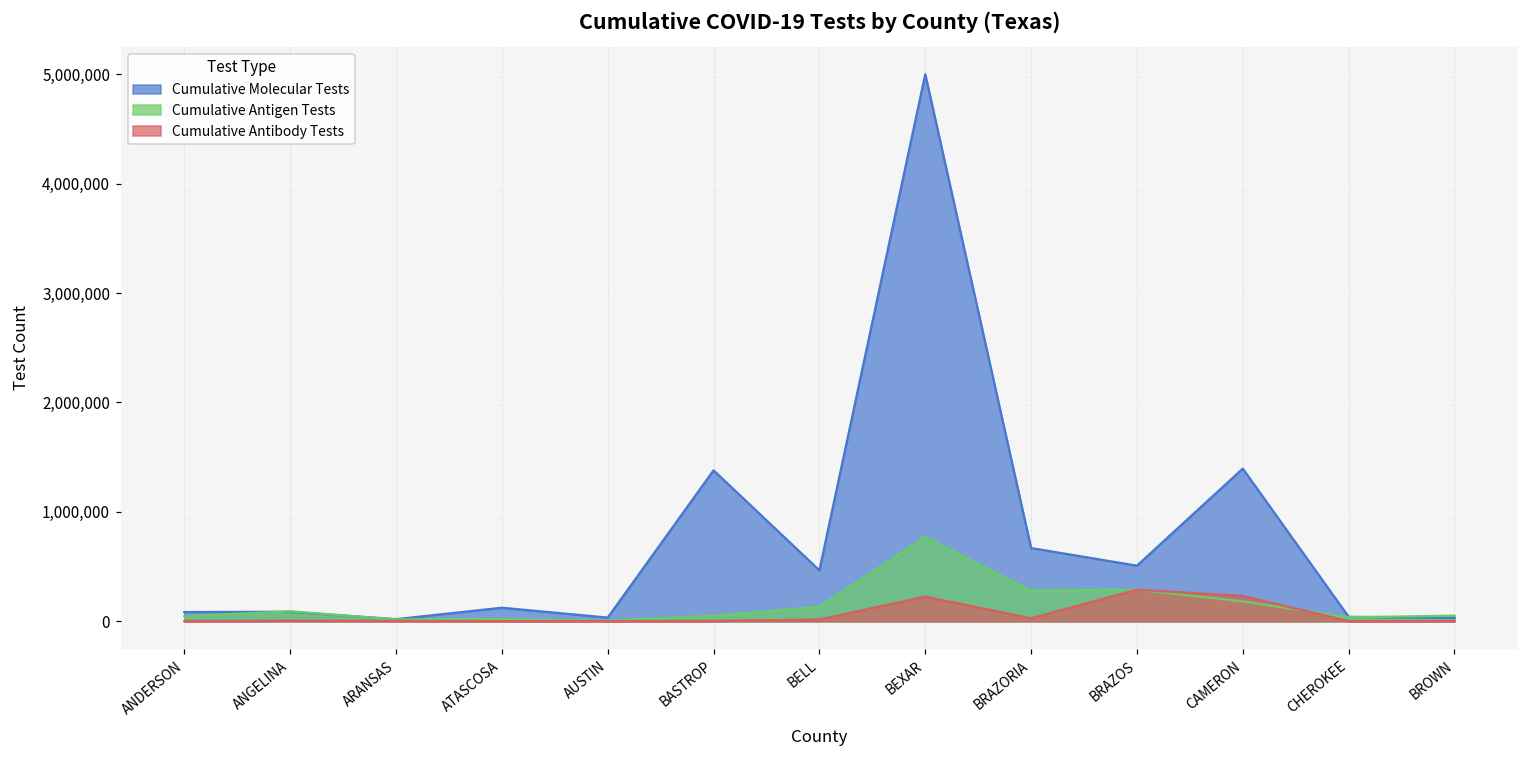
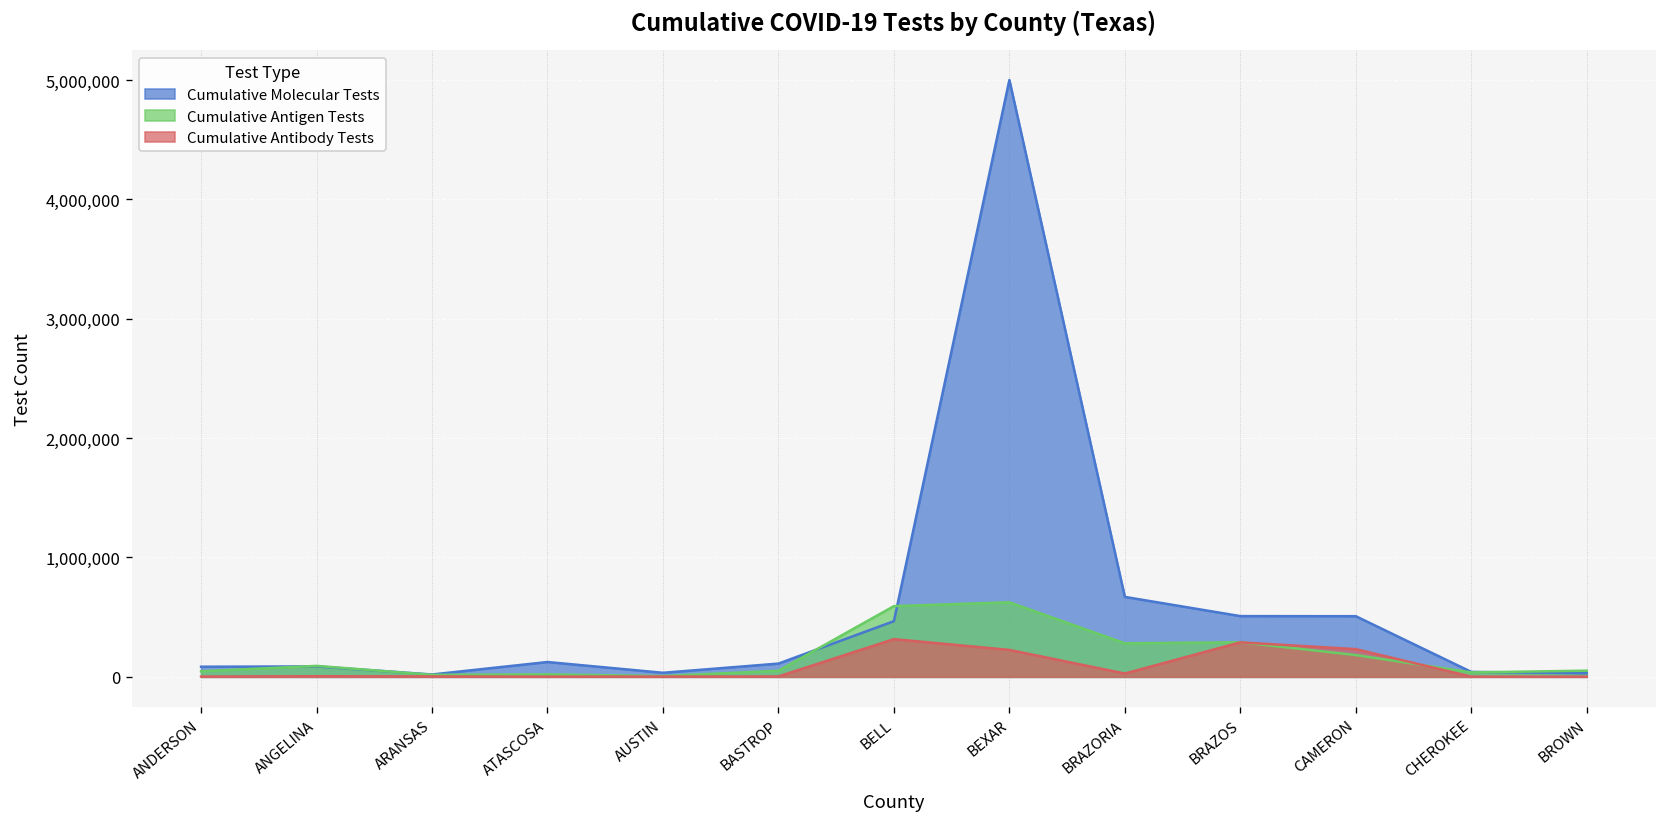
  {
    "Cumulative Molecular Tests": {
      "ANDERSON": "100,000",
      "ATASCOSA": "100,000",
      "AUSTIN": "0",
-     "BASTROP": "1,400,000",
+     "BASTROP": "100,000",
      "BELL": "500,000",
      "BEXAR": "5,000,000",
      "BRAZORIA": "700,000",
      "BRAZOS": "500,000",
-     "CAMERON": "1,400,000"
+     "CAMERON": "500,000"
    },
    "Cumulative Antigen Tests": {
      "ANDERSON": "0",
      "BASTROP": "100,000",
-     "BELL": "100,000",
-     "BEXAR": "800,000",
+     "BELL": "600,000",
+     "BEXAR": "600,000",
      "BRAZORIA": "300,000",
      "CAMERON": "200,000"
    },
    "Cumulative Antibody Tests": {
      "ANDERSON": "0",
      "ANGELINA": "0",
      "BASTROP": "0",
-     "BELL": "0",
+     "BELL": "300,000",
      "BEXAR": "200,000",
      "BRAZORIA": "0",
      "CAMERON": "200,000",
      "CHEROKEE": "0",
      "BROWN": "0"
    }
  }
